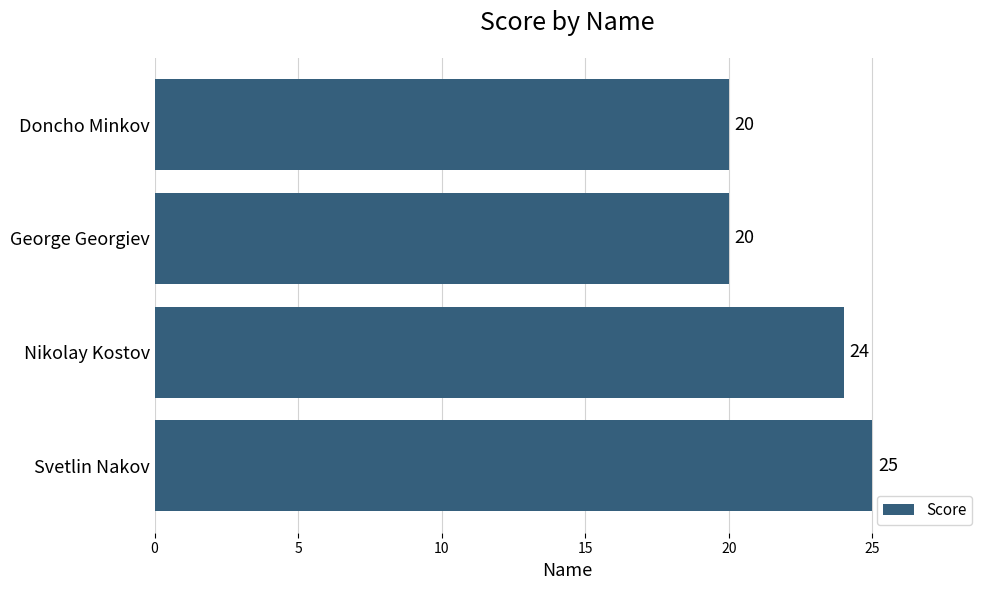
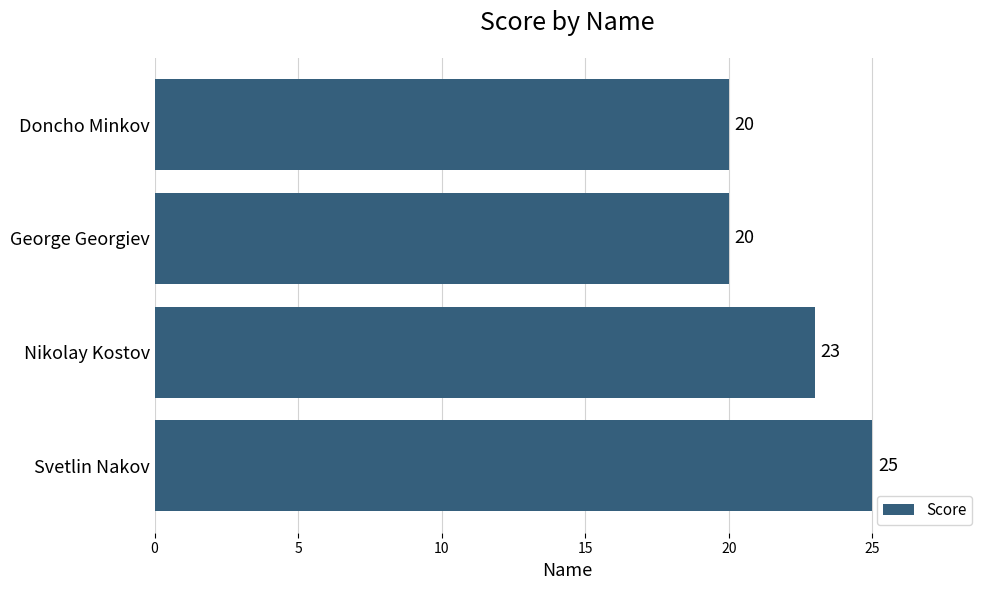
  {
    "Doncho Minkov": 20,
    "George Georgiev": 20,
-   "Nikolay Kostov": 24,
+   "Nikolay Kostov": 23,
    "Svetlin Nakov": 25
  }
